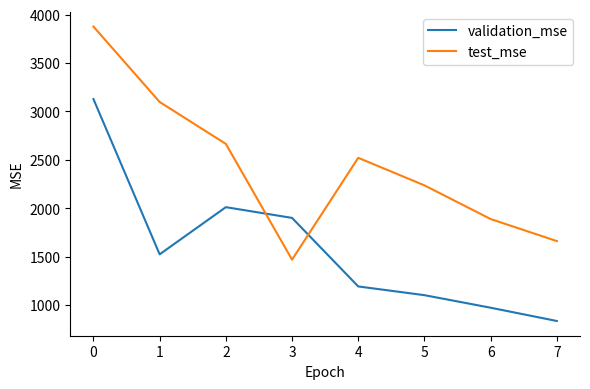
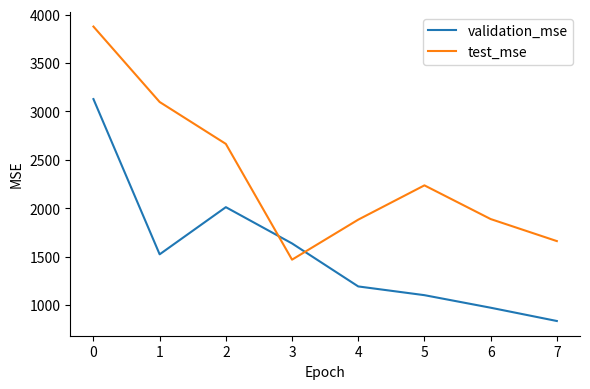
  {
    "validation_mse": {
      "0": 3100,
      "1": 1500,
      "2": 2000,
-     "3": 1900,
+     "3": 1600,
      "4": 1200,
      "5": 1100,
      "6": 1000,
      "7": 800
    },
    "test_mse": {
      "0": 3900,
      "1": 3100,
      "2": 2700,
      "3": 1500,
-     "4": 2500,
+     "4": 1900,
      "5": 2200,
      "6": 1900,
      "7": 1700
    }
  }
